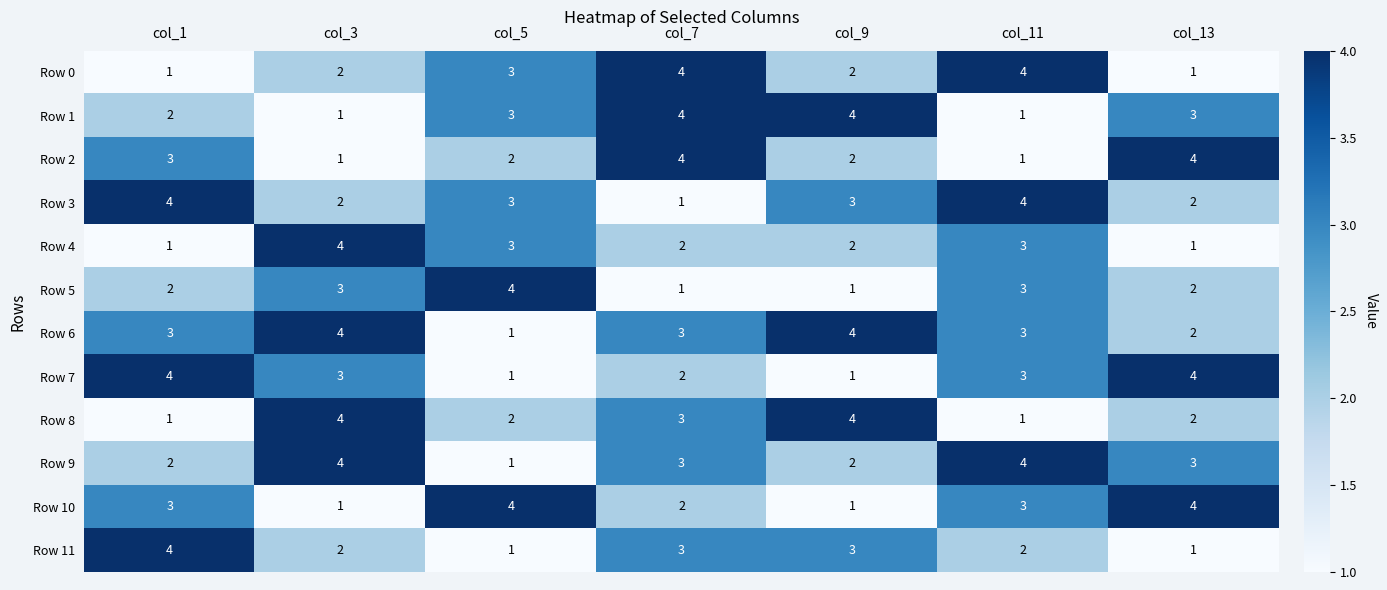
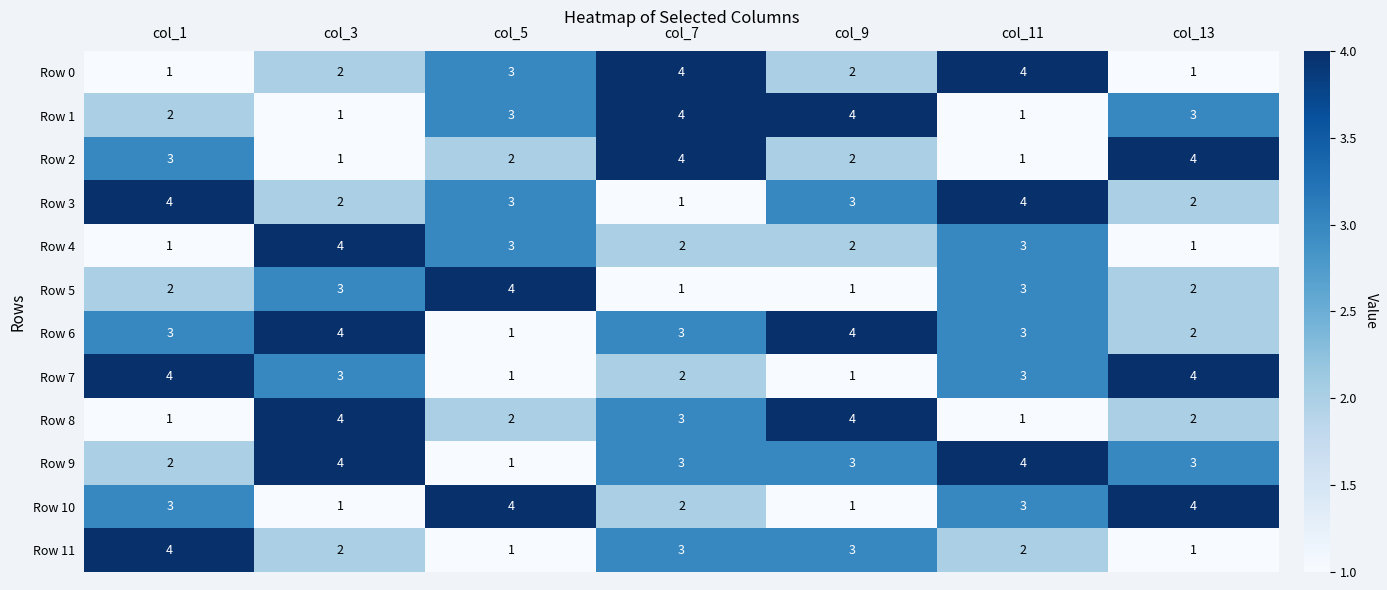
  {
    "Row 0": {
      "col_1": 1,
      "col_3": 2,
      "col_5": 3,
      "col_7": 4,
      "col_9": 2,
      "col_11": 4,
      "col_13": 1
    },
    "Row 1": {
      "col_1": 2,
      "col_3": 1,
      "col_5": 3,
      "col_7": 4,
      "col_9": 4,
      "col_11": 1,
      "col_13": 3
    },
    "Row 2": {
      "col_1": 3,
      "col_3": 1,
      "col_5": 2,
      "col_7": 4,
      "col_9": 2,
      "col_11": 1,
      "col_13": 4
    },
    "Row 3": {
      "col_1": 4,
      "col_3": 2,
      "col_5": 3,
      "col_7": 1,
      "col_9": 3,
      "col_11": 4,
      "col_13": 2
    },
    "Row 4": {
      "col_1": 1,
      "col_3": 4,
      "col_5": 3,
      "col_7": 2,
      "col_9": 2,
      "col_11": 3,
      "col_13": 1
    },
    "Row 5": {
      "col_1": 2,
      "col_3": 3,
      "col_5": 4,
      "col_7": 1,
      "col_9": 1,
      "col_11": 3,
      "col_13": 2
    },
    "Row 6": {
      "col_1": 3,
      "col_3": 4,
      "col_5": 1,
      "col_7": 3,
      "col_9": 4,
      "col_11": 3,
      "col_13": 2
    },
    "Row 7": {
      "col_1": 4,
      "col_3": 3,
      "col_5": 1,
      "col_7": 2,
      "col_9": 1,
      "col_11": 3,
      "col_13": 4
    },
    "Row 8": {
      "col_1": 1,
      "col_3": 4,
      "col_5": 2,
      "col_7": 3,
      "col_9": 4,
      "col_11": 1,
      "col_13": 2
    },
    "Row 9": {
      "col_1": 2,
      "col_3": 4,
      "col_5": 1,
      "col_7": 3,
-     "col_9": 2,
+     "col_9": 3,
      "col_11": 4,
      "col_13": 3
    },
    "Row 10": {
      "col_1": 3,
      "col_3": 1,
      "col_5": 4,
      "col_7": 2,
      "col_9": 1,
      "col_11": 3,
      "col_13": 4
    },
    "Row 11": {
      "col_1": 4,
      "col_3": 2,
      "col_5": 1,
      "col_7": 3,
      "col_9": 3,
      "col_11": 2,
      "col_13": 1
    }
  }
